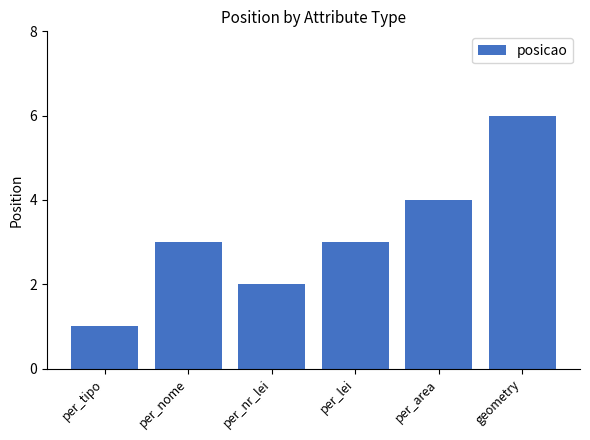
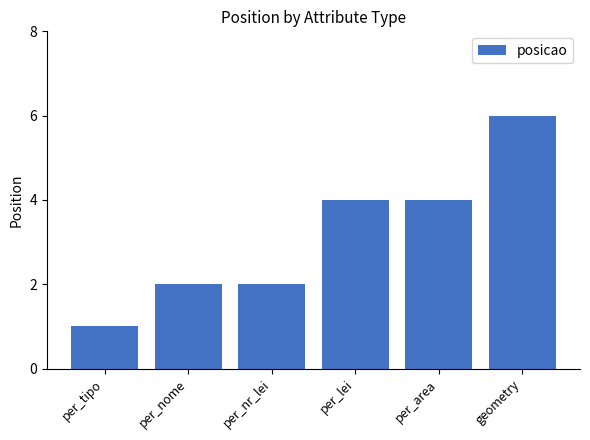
  {
    "per_tipo": 1,
-   "per_nome": 3,
+   "per_nome": 2,
    "per_nr_lei": 2,
-   "per_lei": 3,
+   "per_lei": 4,
    "per_area": 4,
    "geometry": 6
  }
